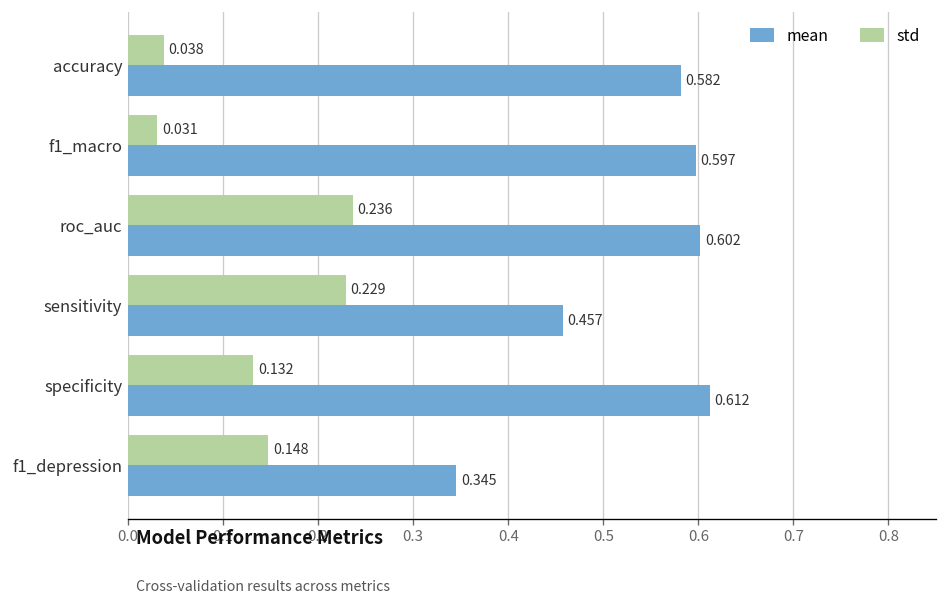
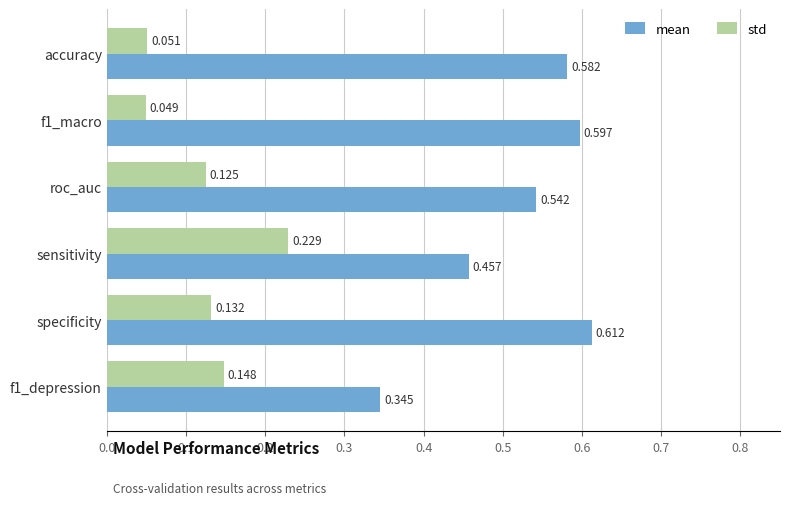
  {
    "mean": {
      "accuracy": 0.582,
      "f1_macro": 0.597,
-     "roc_auc": 0.602,
+     "roc_auc": 0.542,
      "sensitivity": 0.457,
      "specificity": 0.612,
      "f1_depression": 0.345
    },
    "std": {
-     "accuracy": 0.038,
-     "f1_macro": 0.031,
-     "roc_auc": 0.236,
+     "accuracy": 0.051,
+     "f1_macro": 0.049,
+     "roc_auc": 0.125,
      "sensitivity": 0.229,
      "specificity": 0.132,
      "f1_depression": 0.148
    }
  }
